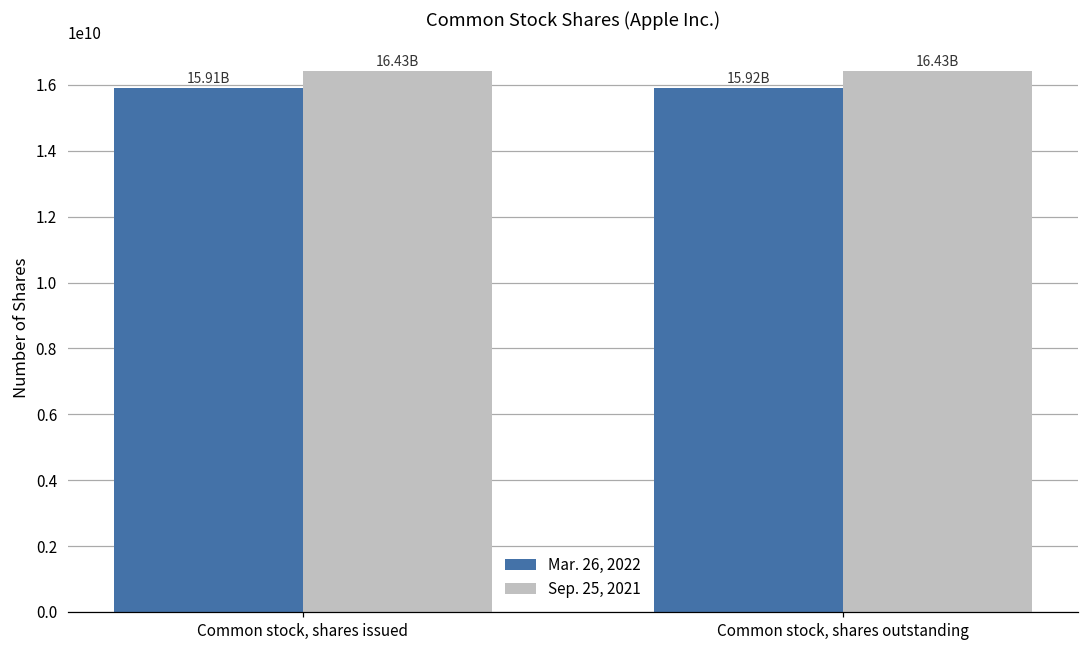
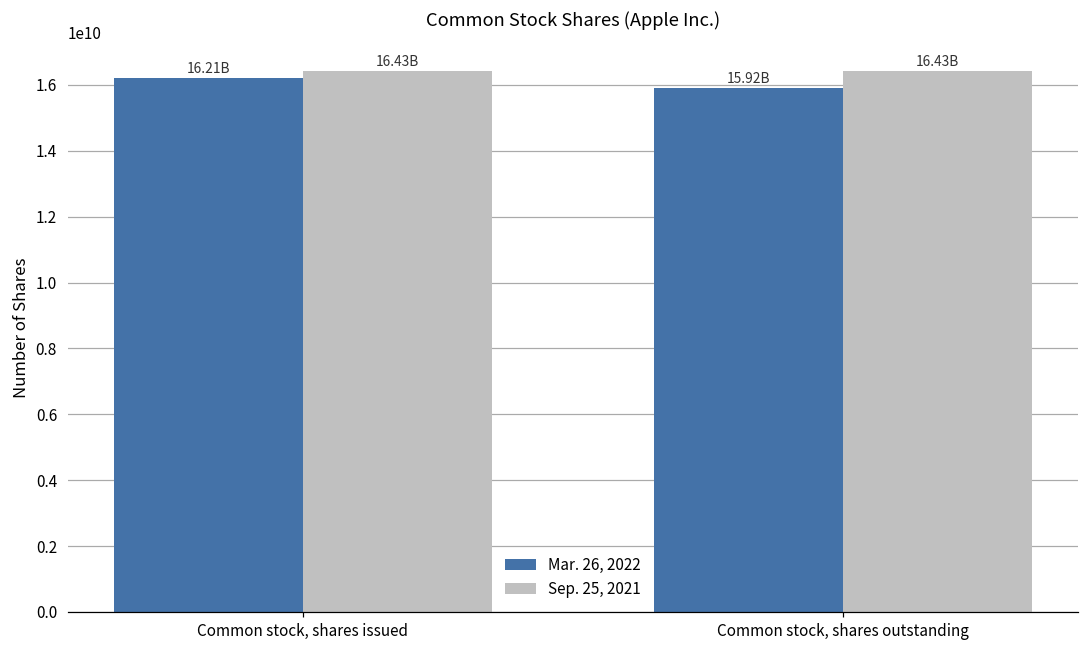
  {
    "Mar. 26, 2022": {
-     "Common stock, shares issued": "15.91B",
+     "Common stock, shares issued": "16.21B",
      "Common stock, shares outstanding": "15.92B"
    },
    "Sep. 25, 2021": {
      "Common stock, shares issued": "16.43B",
      "Common stock, shares outstanding": "16.43B"
    }
  }
